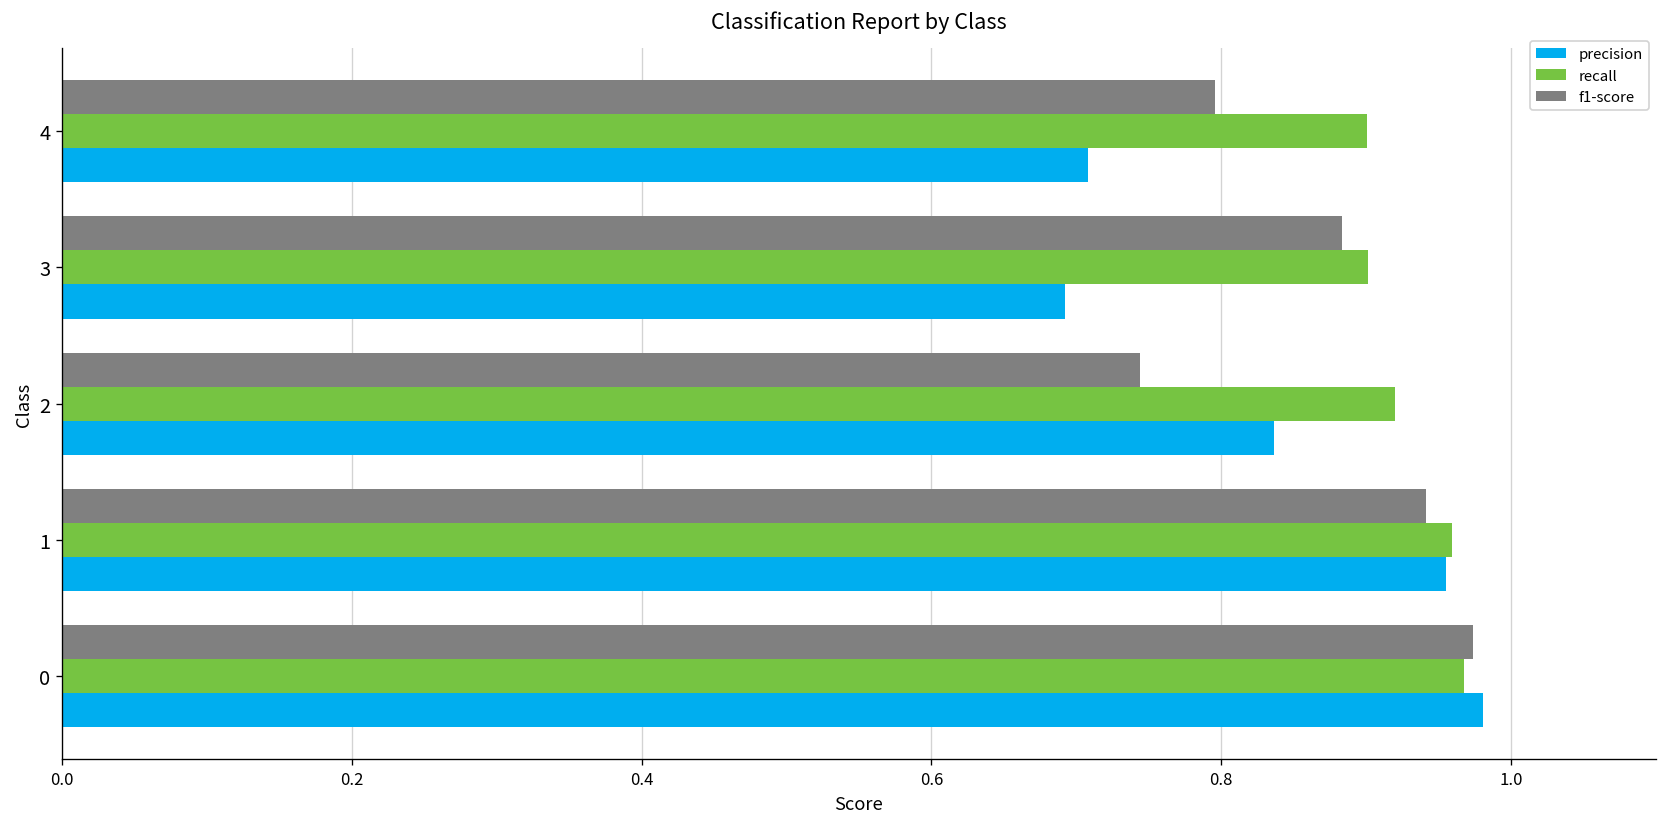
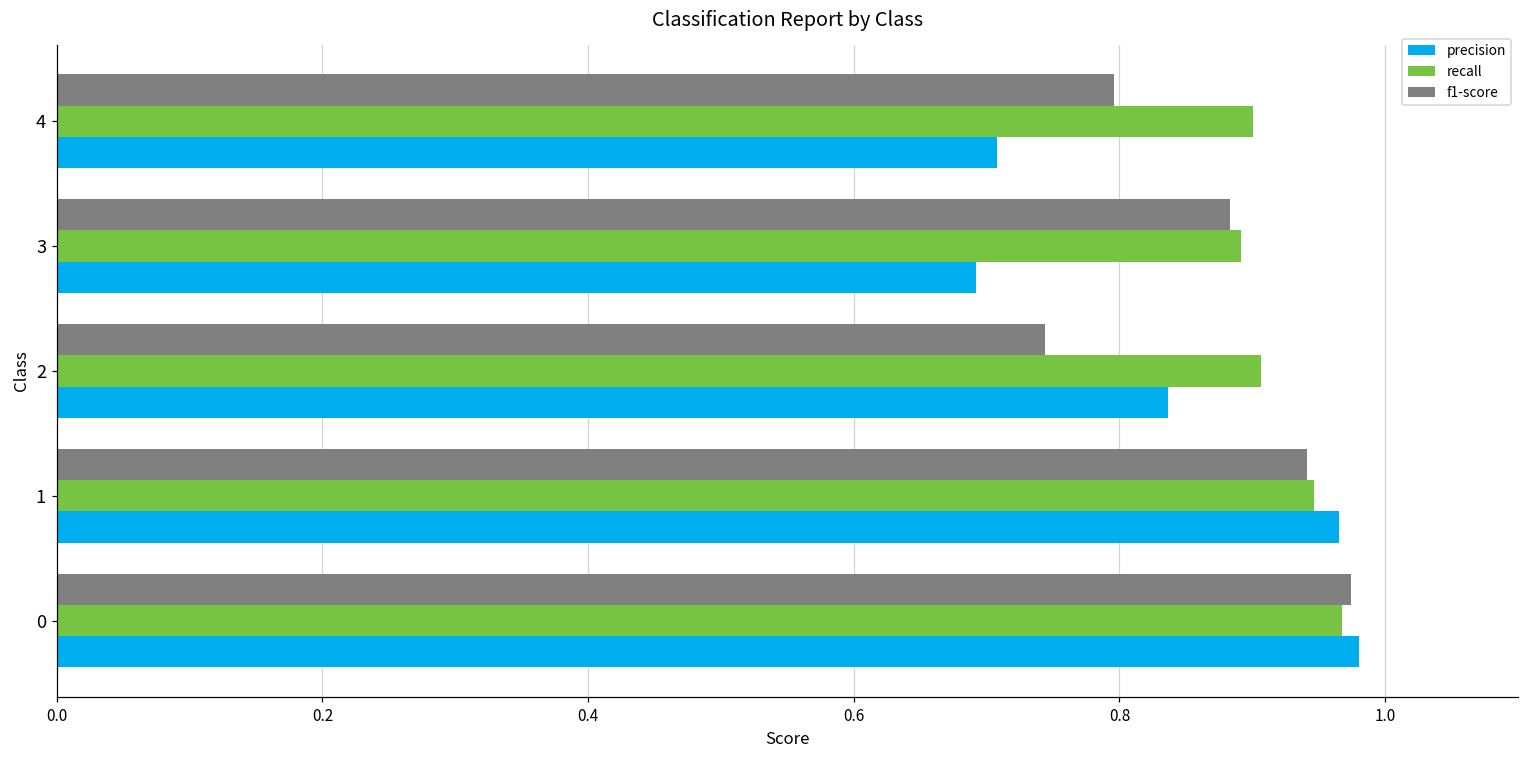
  {
    "precision": {
      "4": 0.708,
      "3": 0.692,
      "2": 0.836,
-     "1": 0.955,
+     "1": 0.965,
      "0": 0.981
    },
    "recall": {
      "4": 0.901,
-     "3": 0.901,
-     "2": 0.920,
-     "1": 0.959,
+     "3": 0.892,
+     "2": 0.907,
+     "1": 0.947,
      "0": 0.967
    },
    "f1-score": {
      "4": 0.796,
      "3": 0.883,
      "2": 0.744,
      "1": 0.941,
      "0": 0.974
    }
  }
